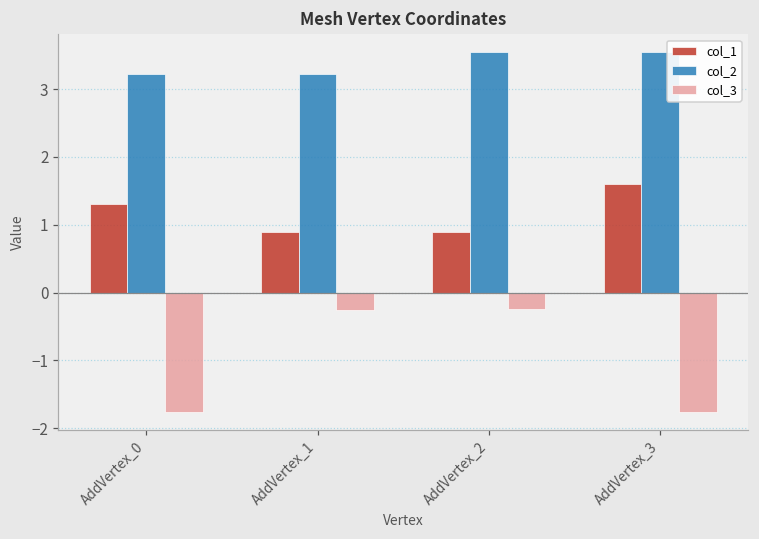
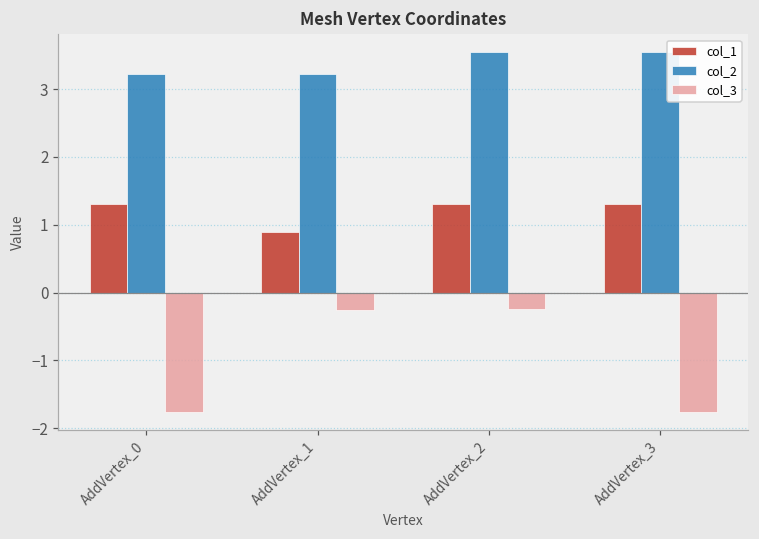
  {
    "col_1": {
      "AddVertex_0": 1.3,
      "AddVertex_1": 0.9,
-     "AddVertex_2": 0.9,
-     "AddVertex_3": 1.6
+     "AddVertex_2": 1.3,
+     "AddVertex_3": 1.3
    },
    "col_2": {
      "AddVertex_0": 3.2,
      "AddVertex_1": 3.2,
      "AddVertex_2": 3.5,
      "AddVertex_3": 3.5
    },
    "col_3": {
      "AddVertex_0": -1.8,
      "AddVertex_1": -0.3,
      "AddVertex_2": -0.2,
      "AddVertex_3": -1.8
    }
  }
